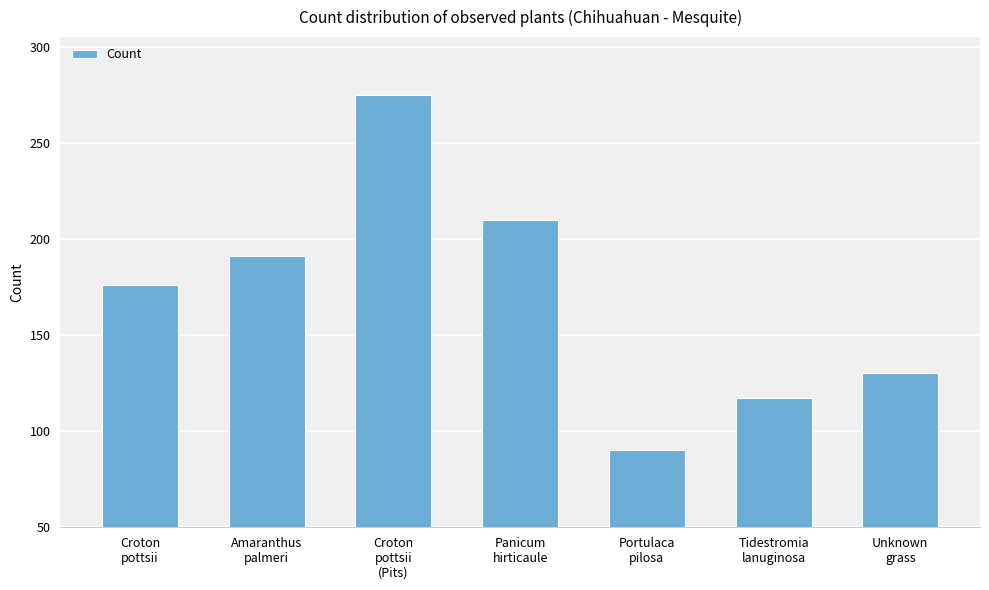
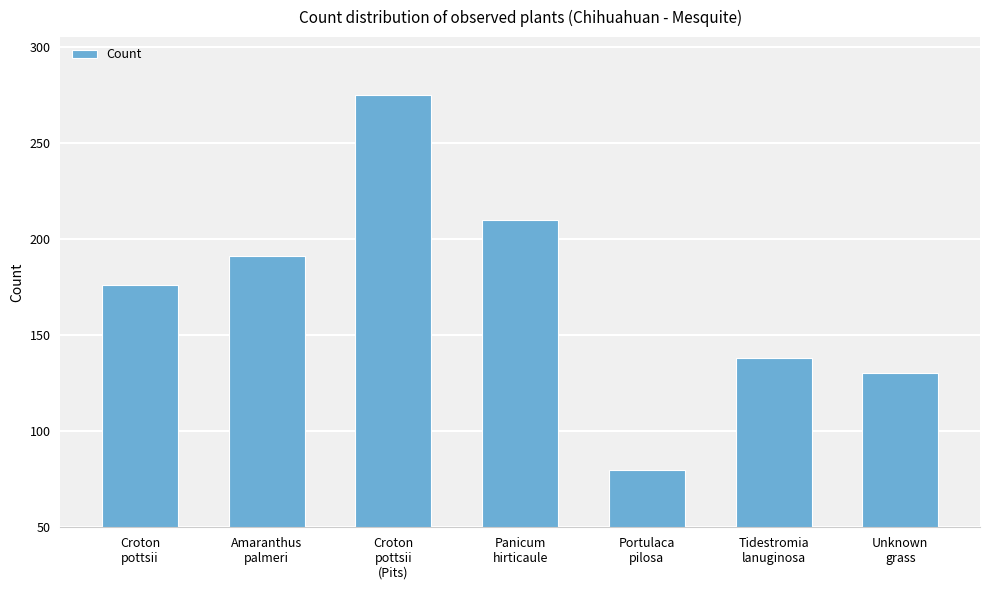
  {
    "Croton pottsii": 176,
    "Amaranthus palmeri": 191,
    "Croton pottsii (Pits)": 275,
    "Panicum hirticaule": 210,
-   "Portulaca pilosa": 90,
-   "Tidestromia lanuginosa": 117,
+   "Portulaca pilosa": 80,
+   "Tidestromia lanuginosa": 138,
    "Unknown grass": 130
  }
